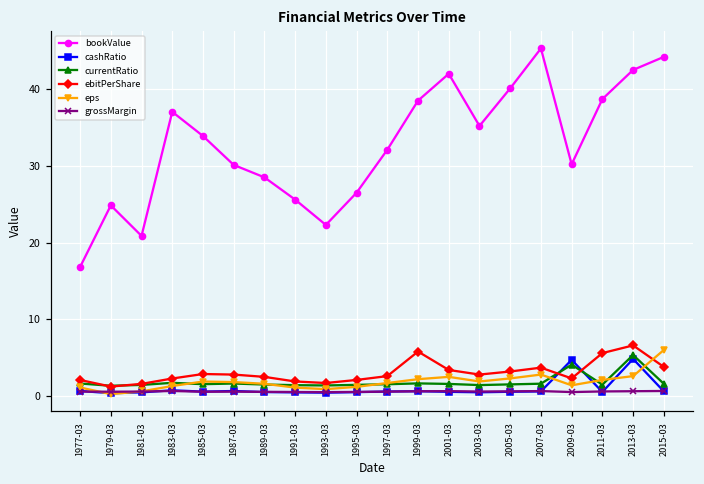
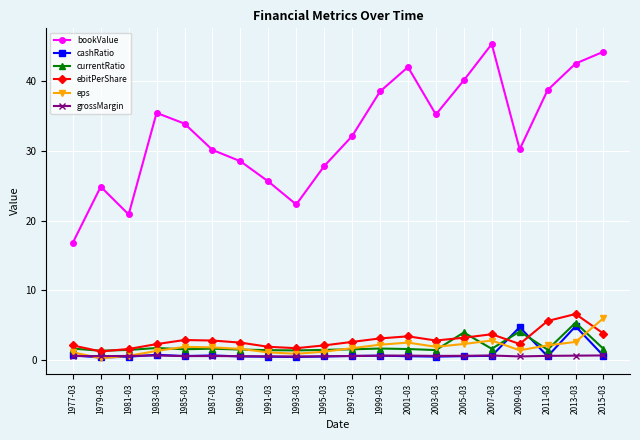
  {
    "bookValue": {
      "1977-03": 17,
      "1979-03": 25,
      "1981-03": 21,
-     "1983-03": 37,
+     "1983-03": 35,
      "1985-03": 34,
      "1987-03": 30,
      "1989-03": 29,
      "1991-03": 26,
      "1993-03": 22,
-     "1995-03": 27,
+     "1995-03": 28,
      "1997-03": 32,
      "1999-03": 39,
      "2001-03": 42,
      "2003-03": 35,
      "2005-03": 40,
      "2007-03": 45,
      "2009-03": 30,
      "2011-03": 39,
      "2013-03": 43,
      "2015-03": 44
    },
    "cashRatio": {
      "2009-03": 5,
      "2013-03": 5
    },
    "currentRatio": {
      "1977-03": 2,
      "1983-03": 2,
      "1999-03": 2,
      "2001-03": 2,
      "2003-03": 1,
-     "2005-03": 2,
+     "2005-03": 4,
      "2007-03": 2,
      "2009-03": 4,
      "2011-03": 1,
      "2013-03": 5,
      "2015-03": 2
    },
    "ebitPerShare": {
      "1977-03": 2,
      "1983-03": 2,
      "1985-03": 3,
      "1987-03": 3,
      "1989-03": 3,
      "1991-03": 2,
      "1995-03": 2,
      "1997-03": 3,
-     "1999-03": 6,
+     "1999-03": 3,
      "2001-03": 3,
      "2003-03": 3,
      "2005-03": 3,
      "2007-03": 4,
      "2009-03": 2,
      "2011-03": 6,
      "2013-03": 7,
      "2015-03": 4
    },
    "eps": {
      "1977-03": 1,
      "1983-03": 1,
      "1993-03": 1,
      "1999-03": 2,
      "2001-03": 3,
      "2003-03": 2,
      "2005-03": 2,
      "2007-03": 3,
      "2009-03": 1,
      "2011-03": 2,
      "2013-03": 3,
      "2015-03": 6
    },
    "grossMargin": {
      "2009-03": 1,
      "2013-03": 1
    }
  }
